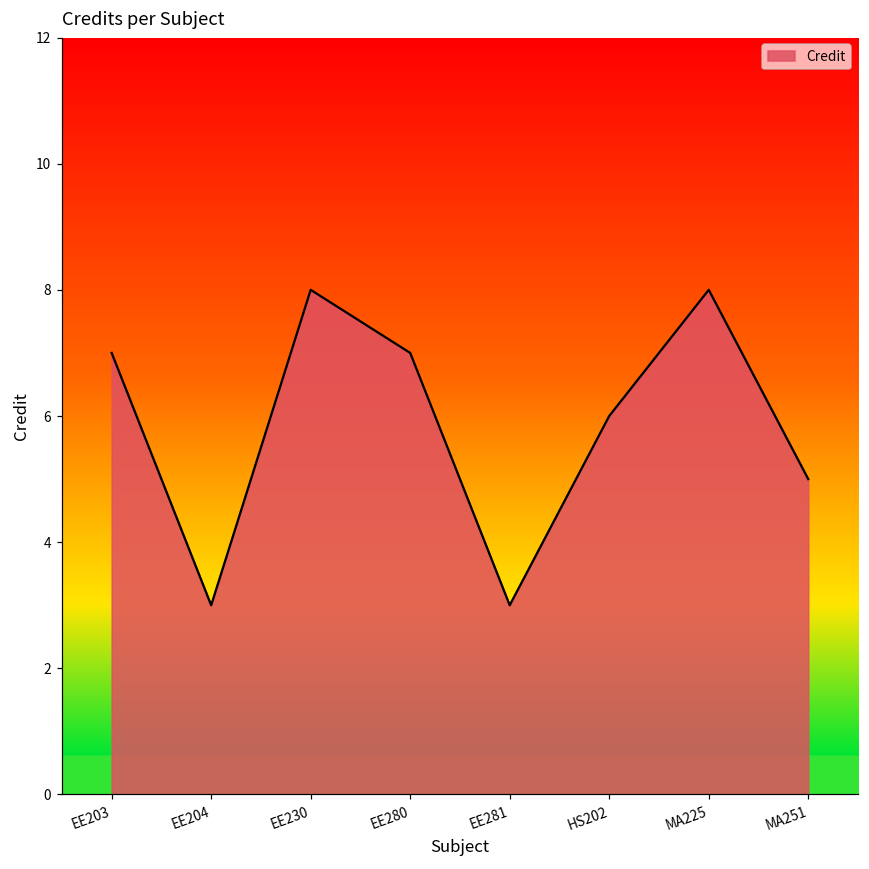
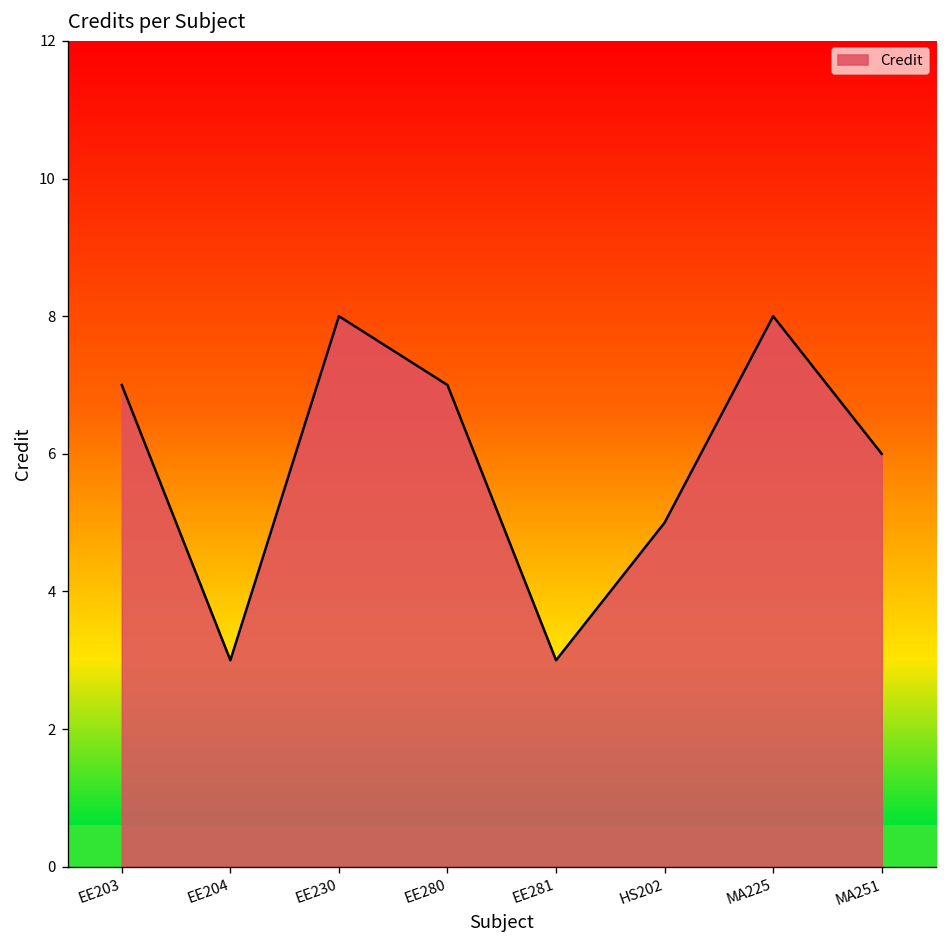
  {
    "EE203": 7,
    "EE204": 3,
    "EE230": 8,
    "EE280": 7,
    "EE281": 3,
-   "HS202": 6,
+   "HS202": 5,
    "MA225": 8,
-   "MA251": 5
+   "MA251": 6
  }
